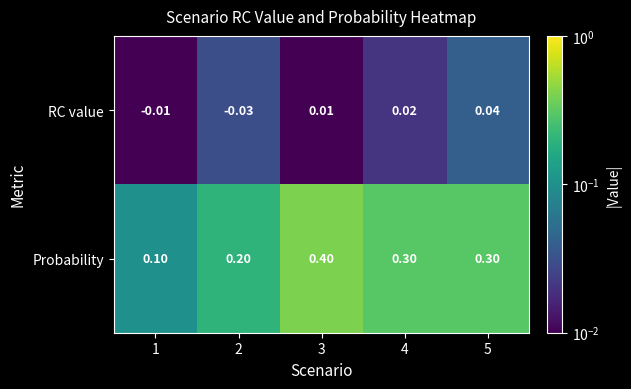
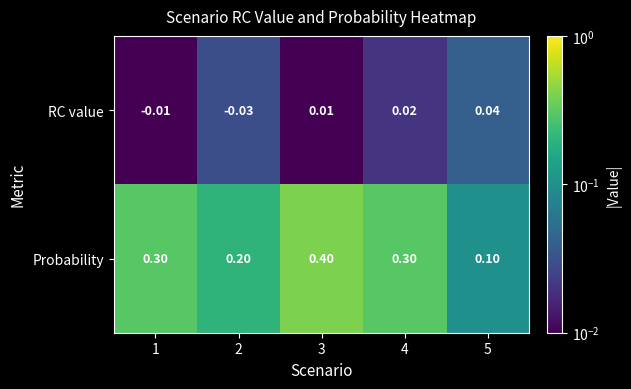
  {
    "RC value": {
      "1": -0.01,
      "2": -0.03,
      "3": 0.01,
      "4": 0.02,
      "5": 0.04
    },
    "Probability": {
-     "1": 0.10,
+     "1": 0.30,
      "2": 0.20,
      "3": 0.40,
      "4": 0.30,
-     "5": 0.30
+     "5": 0.10
    }
  }
